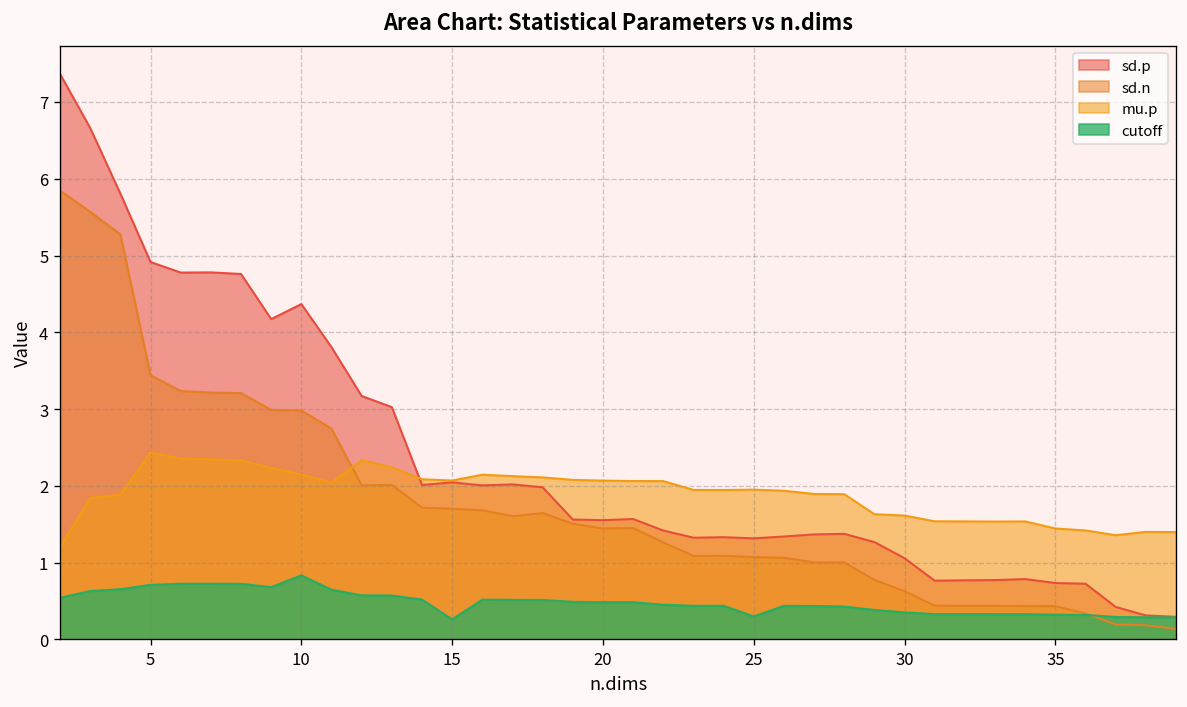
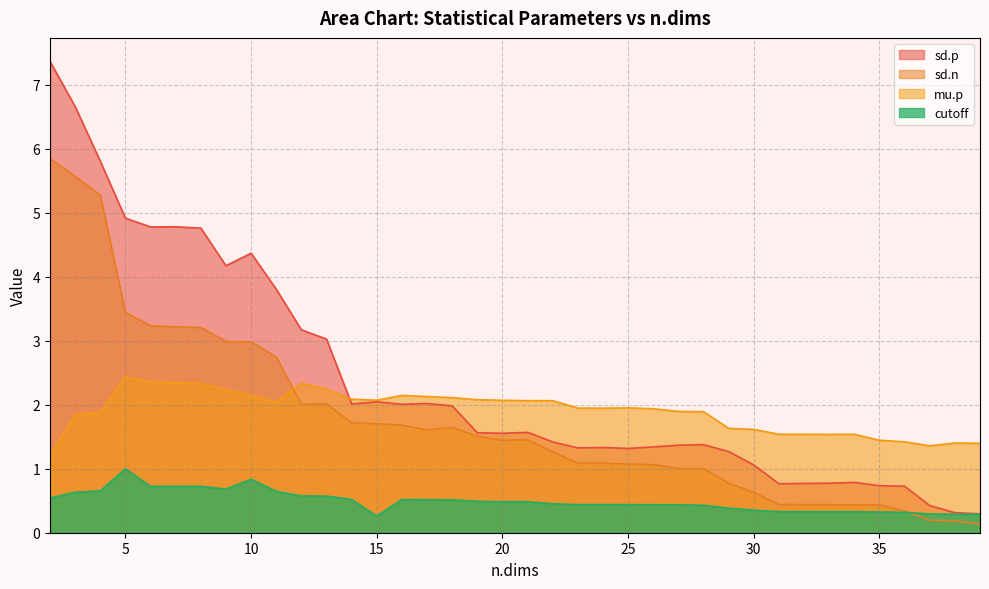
  {
    "cutoff": {
-     "5": 0.7,
+     "5": 1.0,
      "10": 0.8,
      "15": 0.3,
      "20": 0.5,
-     "25": 0.3,
+     "25": 0.4,
      "30": 0.4,
      "35": 0.3
    }
  }
